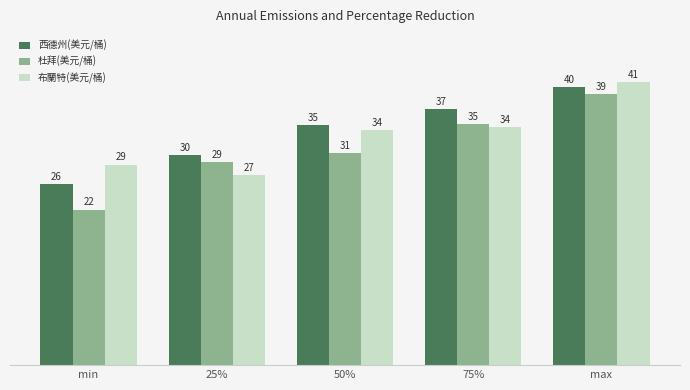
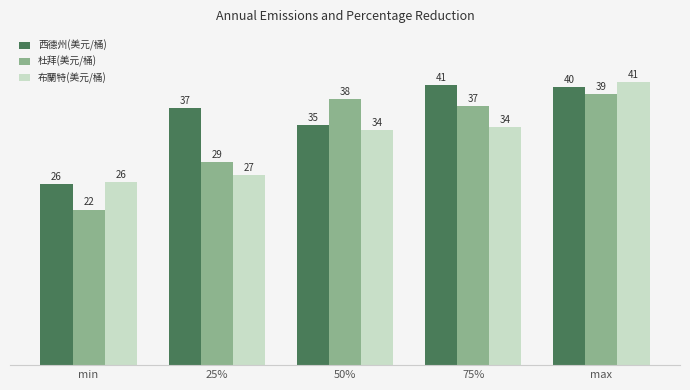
  {
    "西德州(美元/桶)": {
      "min": 26,
-     "25%": 30,
+     "25%": 37,
      "50%": 35,
-     "75%": 37,
+     "75%": 41,
      "max": 40
    },
    "杜拜(美元/桶)": {
      "min": 22,
      "25%": 29,
-     "50%": 31,
-     "75%": 35,
+     "50%": 38,
+     "75%": 37,
      "max": 39
    },
    "布蘭特(美元/桶)": {
-     "min": 29,
+     "min": 26,
      "25%": 27,
      "50%": 34,
      "75%": 34,
      "max": 41
    }
  }
